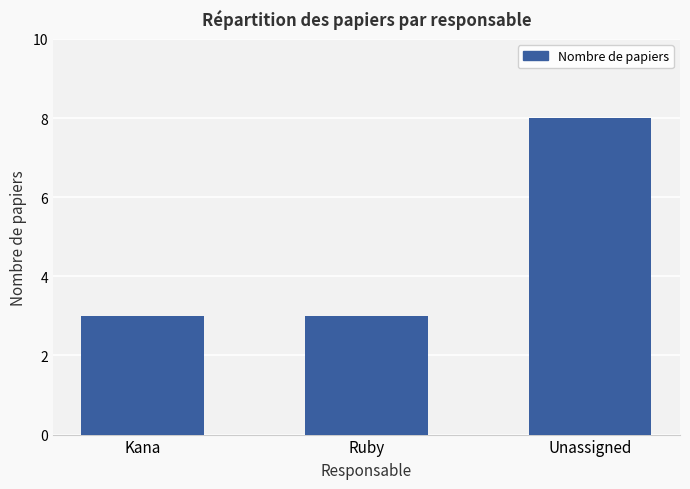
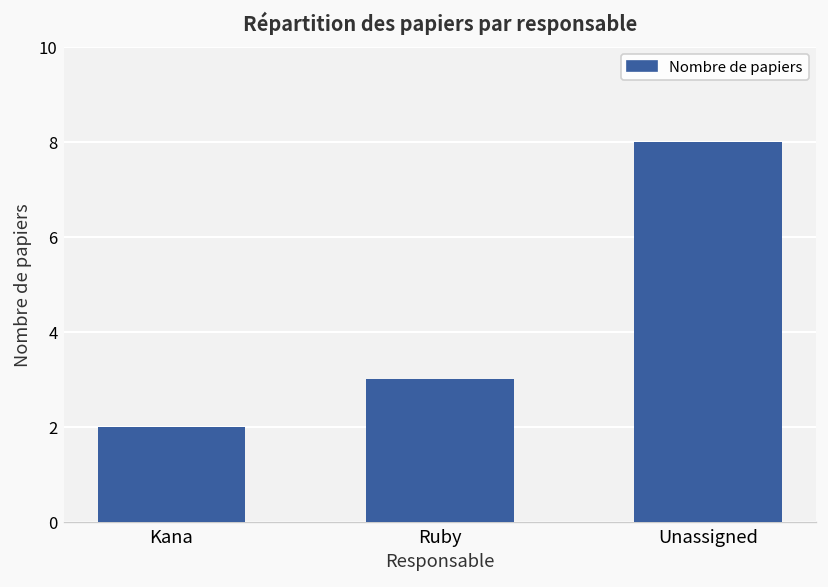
  {
-   "Kana": 3,
+   "Kana": 2,
    "Ruby": 3,
    "Unassigned": 8
  }
